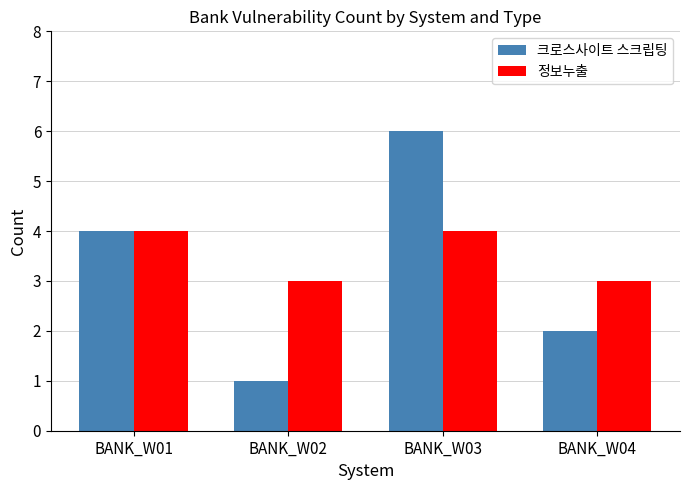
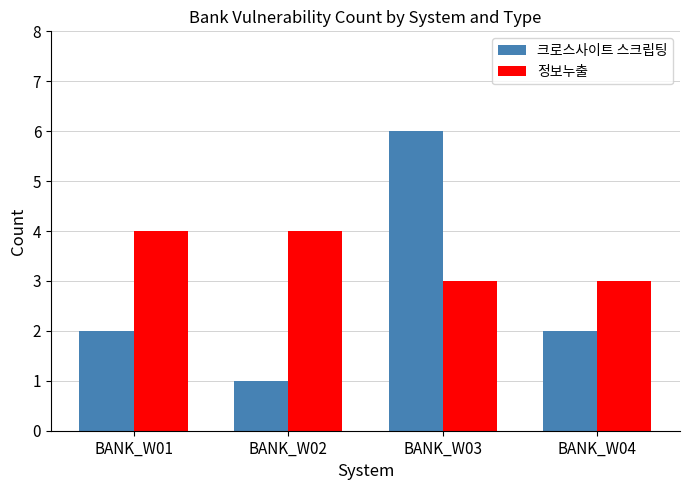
  {
    "크로스사이트 스크립팅": {
-     "BANK_W01": 4,
+     "BANK_W01": 2,
      "BANK_W02": 1,
      "BANK_W03": 6,
      "BANK_W04": 2
    },
    "정보누출": {
      "BANK_W01": 4,
-     "BANK_W02": 3,
-     "BANK_W03": 4,
+     "BANK_W02": 4,
+     "BANK_W03": 3,
      "BANK_W04": 3
    }
  }
